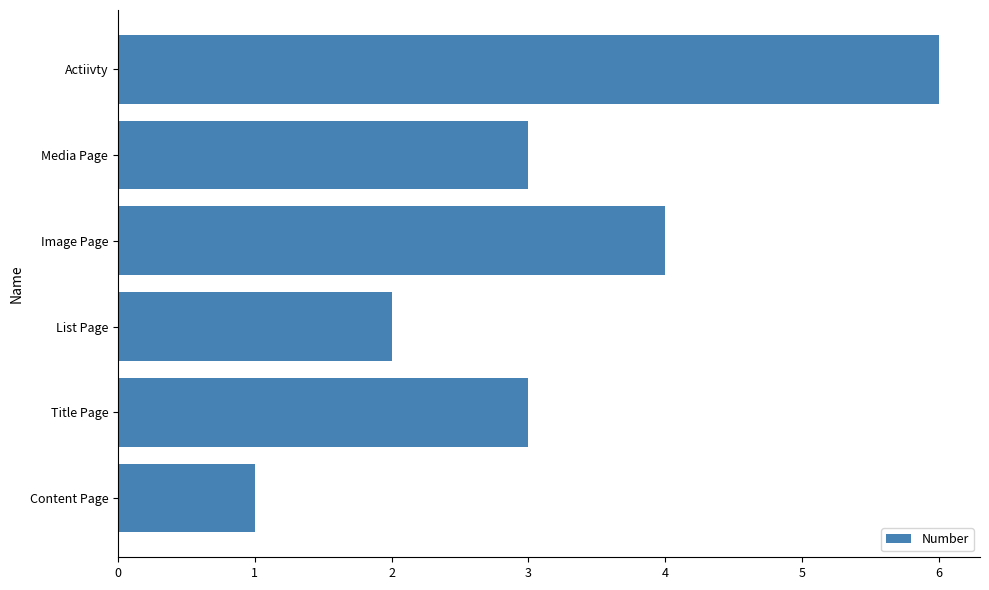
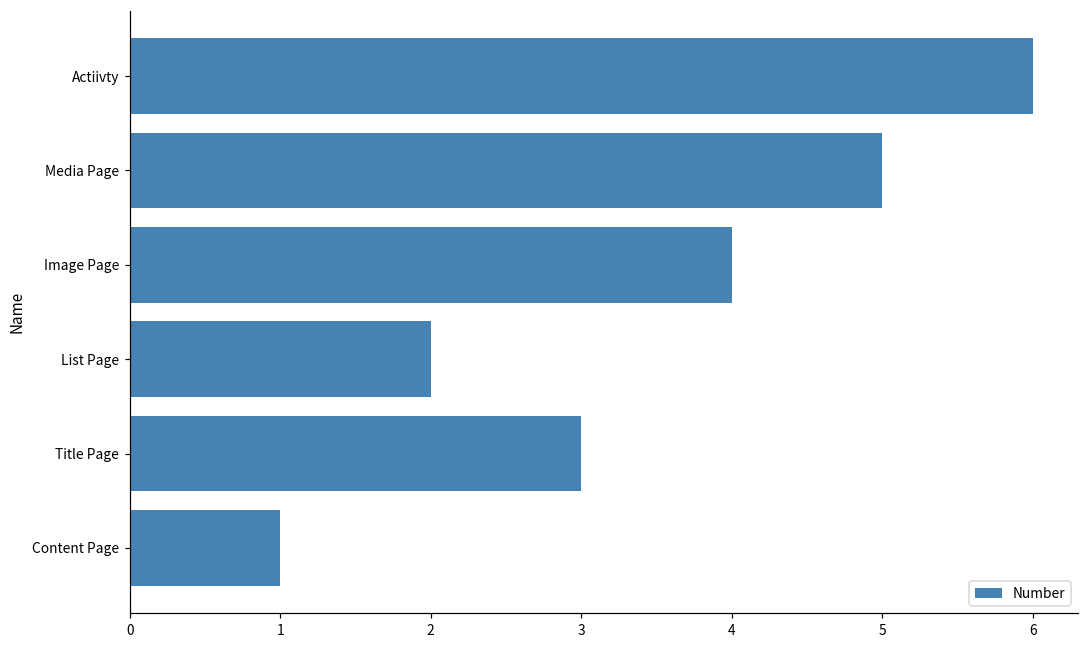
  {
    "Actiivty": 6,
-   "Media Page": 3,
+   "Media Page": 5,
    "Image Page": 4,
    "List Page": 2,
    "Title Page": 3,
    "Content Page": 1
  }
